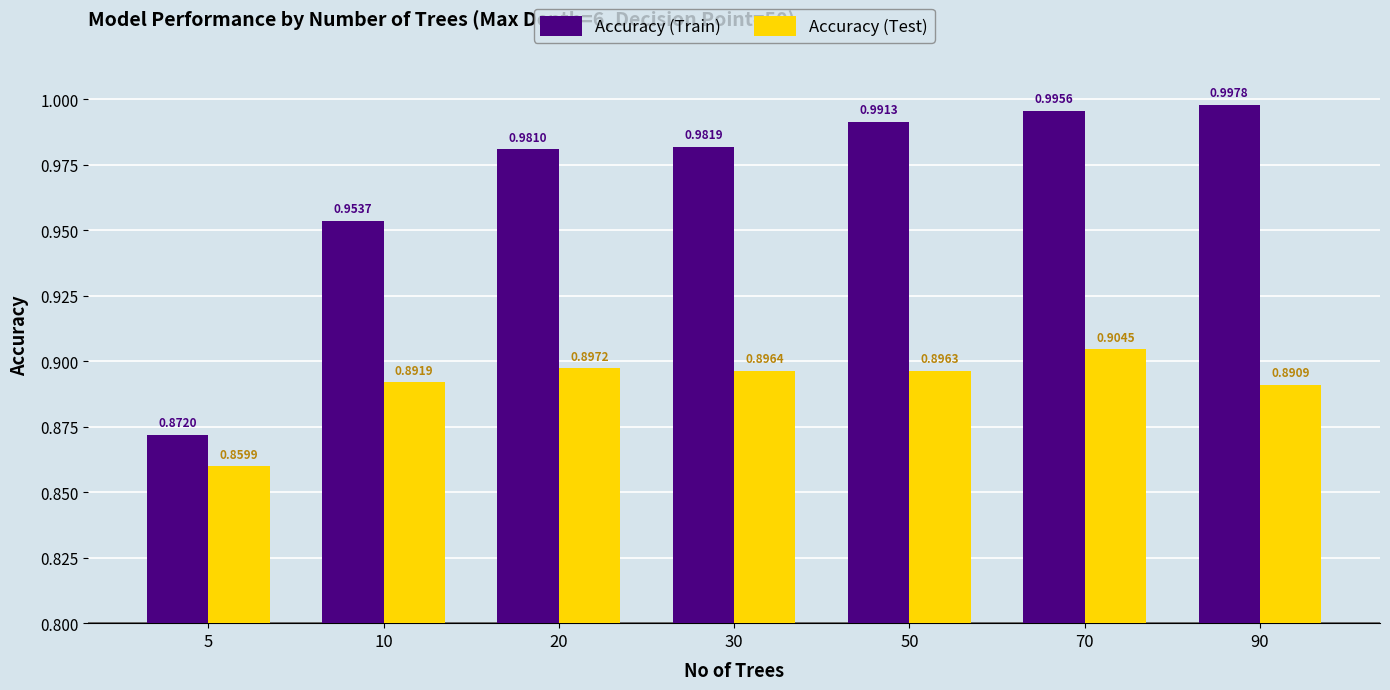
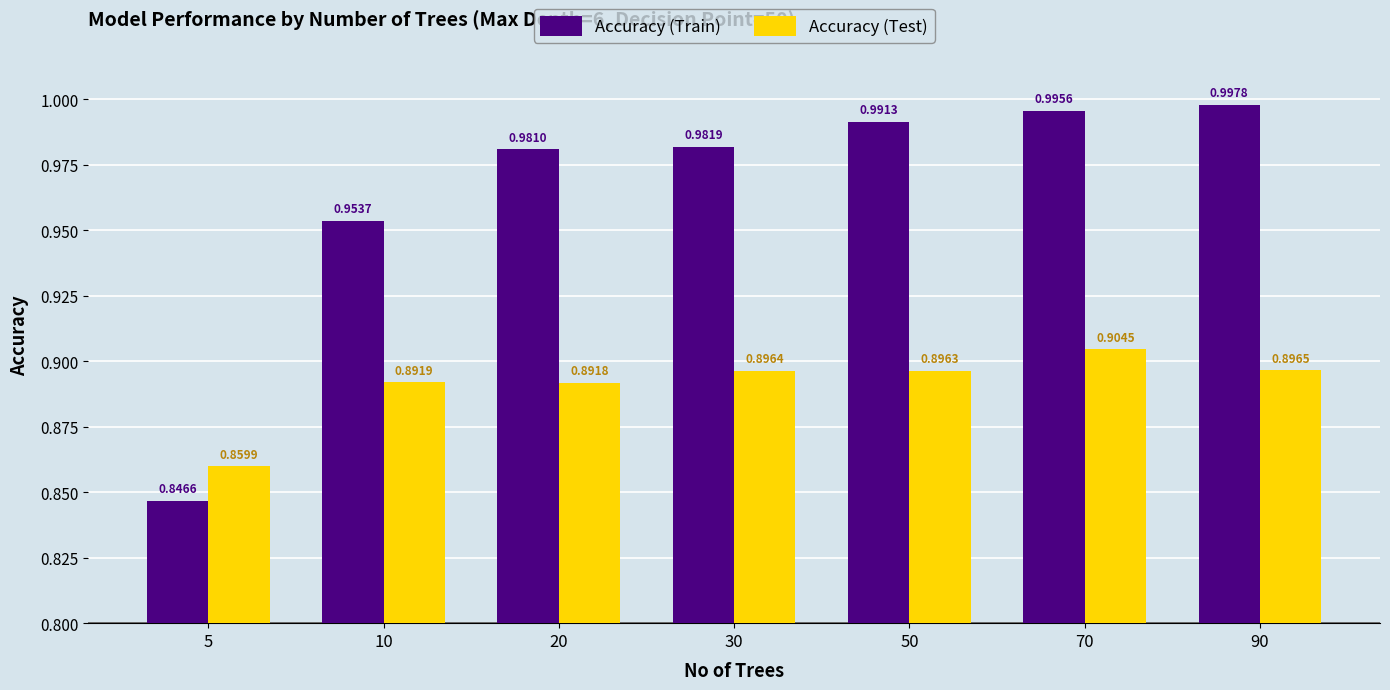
  {
    "Accuracy (Train)": {
-     "5": 0.8720,
+     "5": 0.8466,
      "10": 0.9537,
      "20": 0.9810,
      "30": 0.9819,
      "50": 0.9913,
      "70": 0.9956,
      "90": 0.9978
    },
    "Accuracy (Test)": {
      "5": 0.8599,
      "10": 0.8919,
-     "20": 0.8972,
+     "20": 0.8918,
      "30": 0.8964,
      "50": 0.8963,
      "70": 0.9045,
-     "90": 0.8909
+     "90": 0.8965
    }
  }
